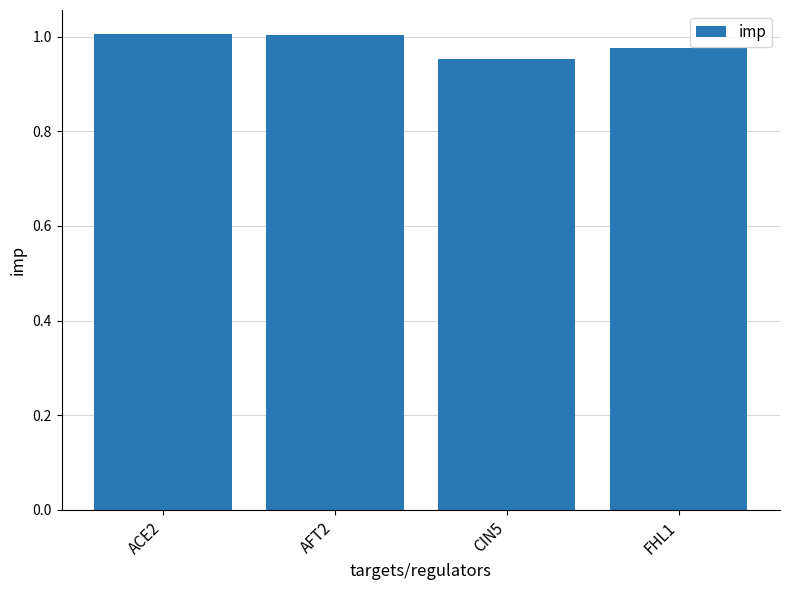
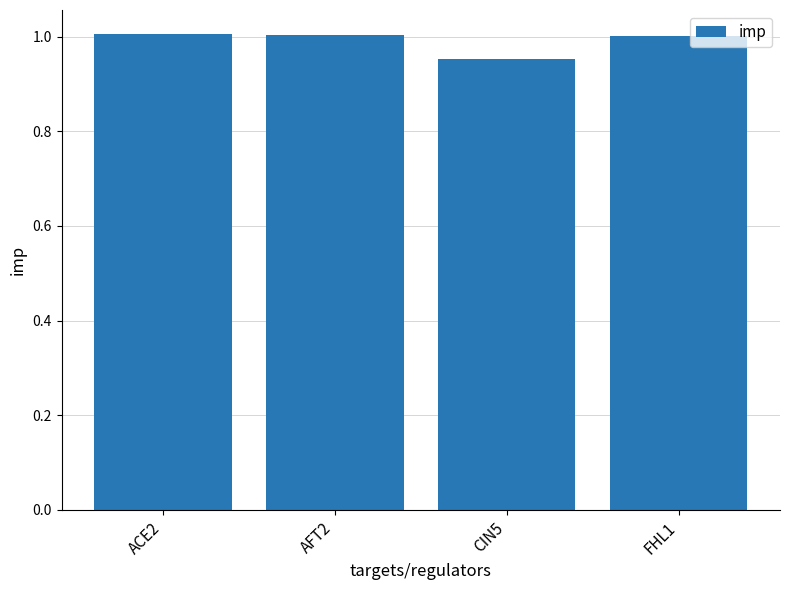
  {
    "ACE2": 1.01,
    "AFT2": 1.00,
    "CIN5": 0.95,
-   "FHL1": 0.98
+   "FHL1": 1.00
  }
